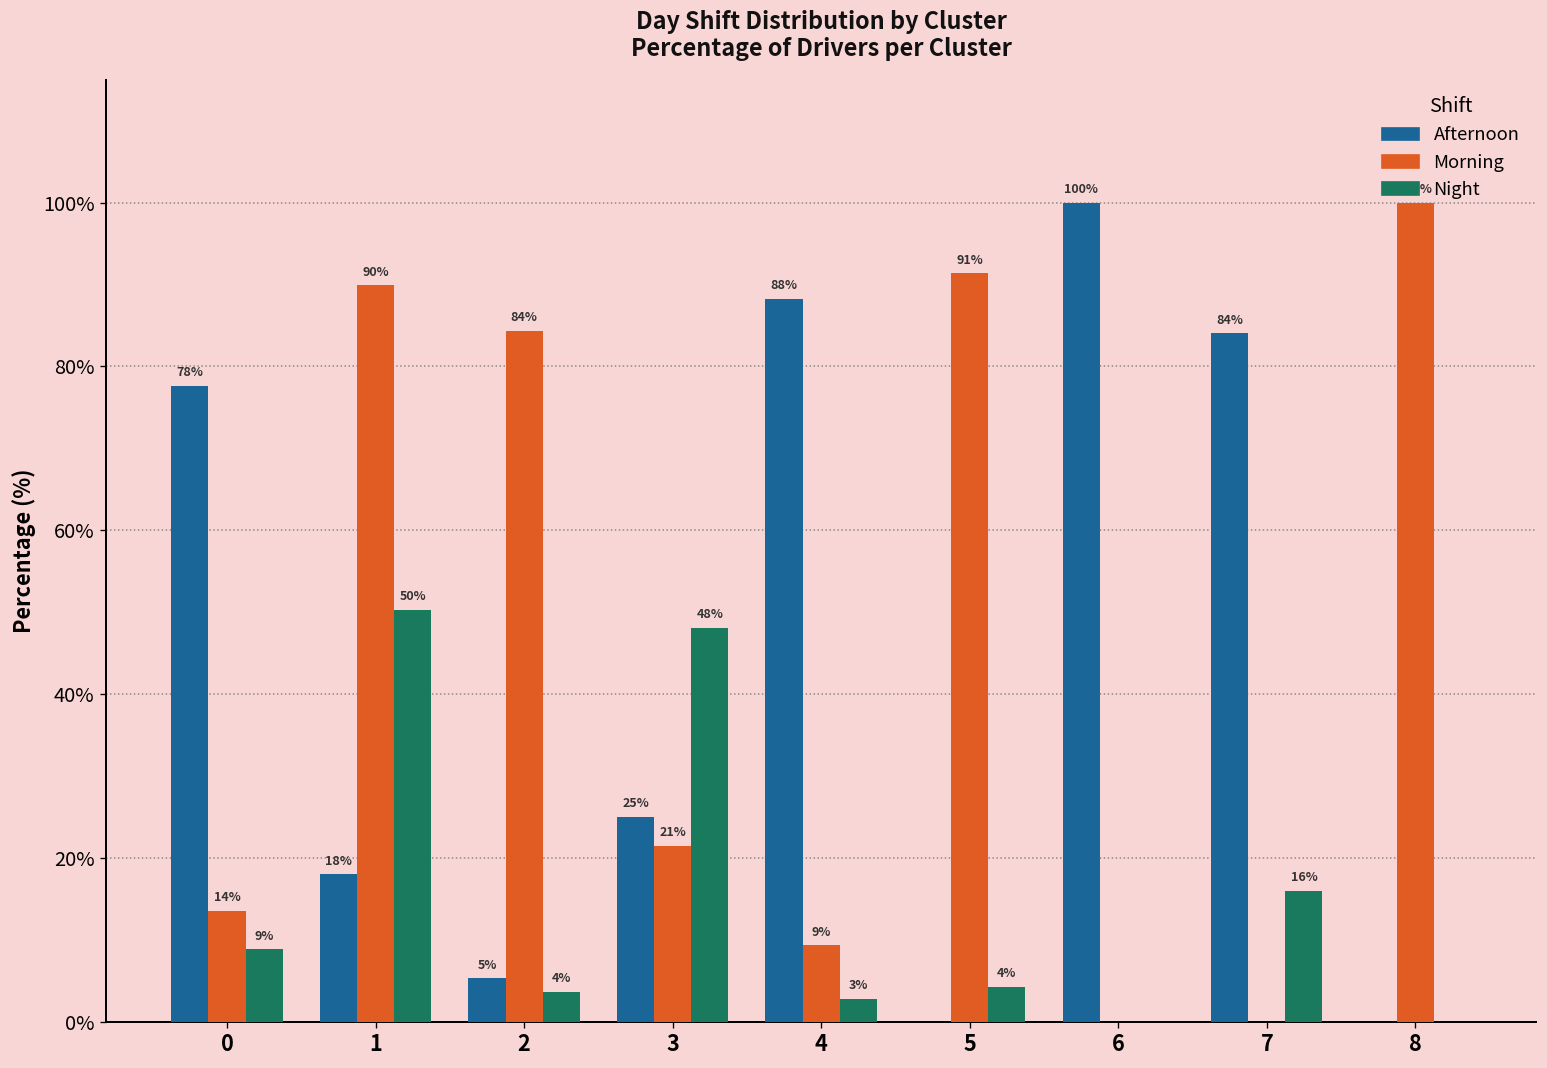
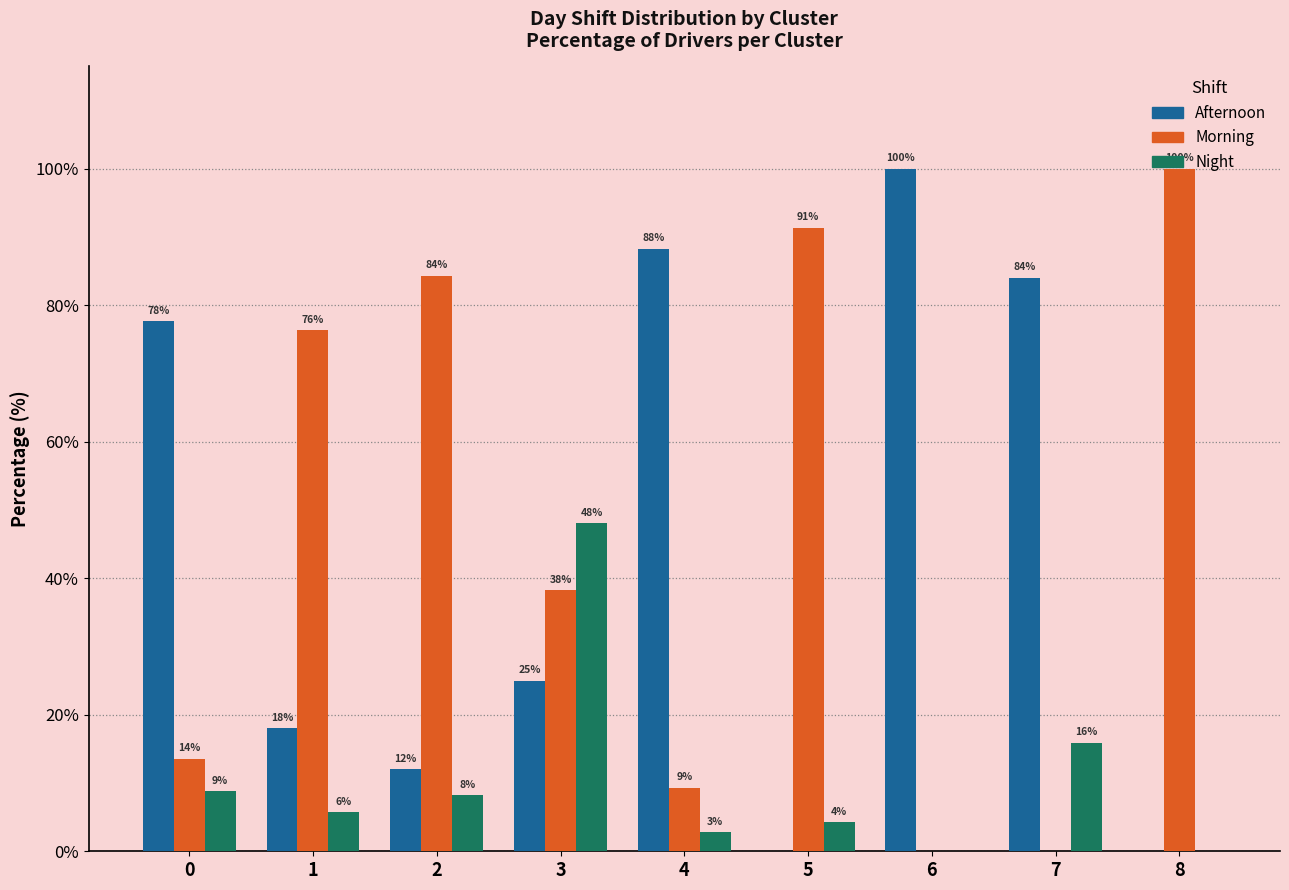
  {
    "Afternoon": {
      "0": "78%",
      "1": "18%",
-     "2": "5%",
+     "2": "12%",
      "3": "25%",
      "4": "88%",
      "6": "100%",
      "7": "84%"
    },
    "Morning": {
      "0": "14%",
-     "1": "90%",
+     "1": "76%",
      "2": "84%",
-     "3": "21%",
+     "3": "38%",
      "4": "9%",
      "5": "91%",
      "8": "100%"
    },
    "Night": {
      "0": "9%",
-     "1": "50%",
-     "2": "4%",
+     "1": "6%",
+     "2": "8%",
      "3": "48%",
      "4": "3%",
      "5": "4%",
      "7": "16%"
    }
  }
